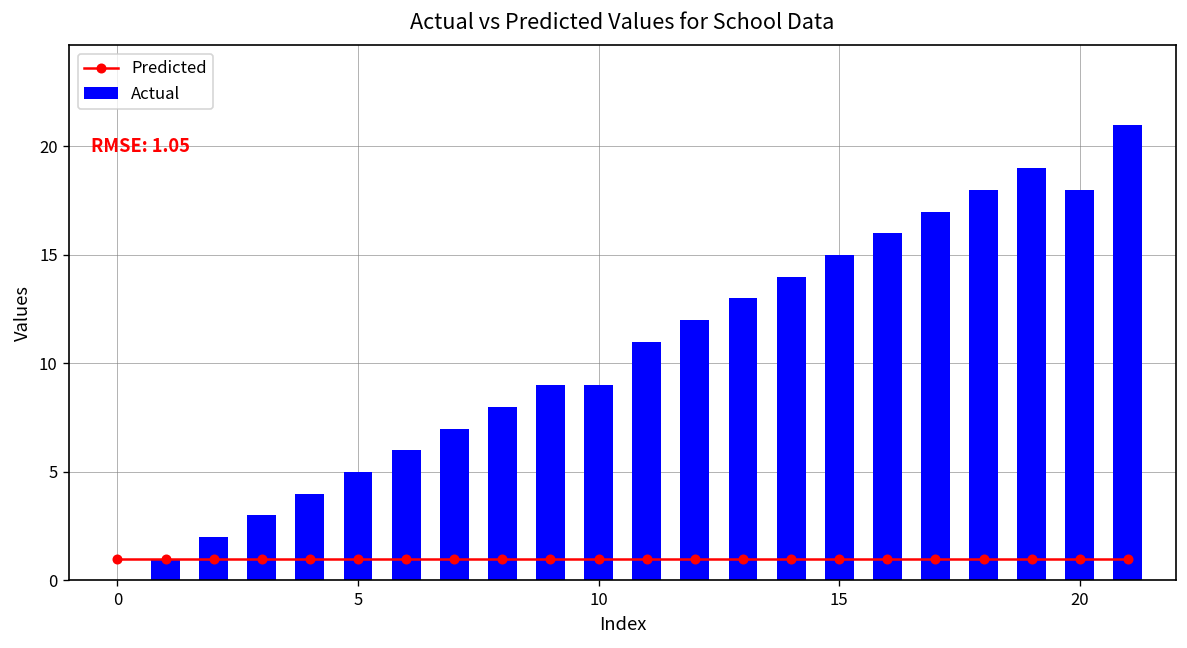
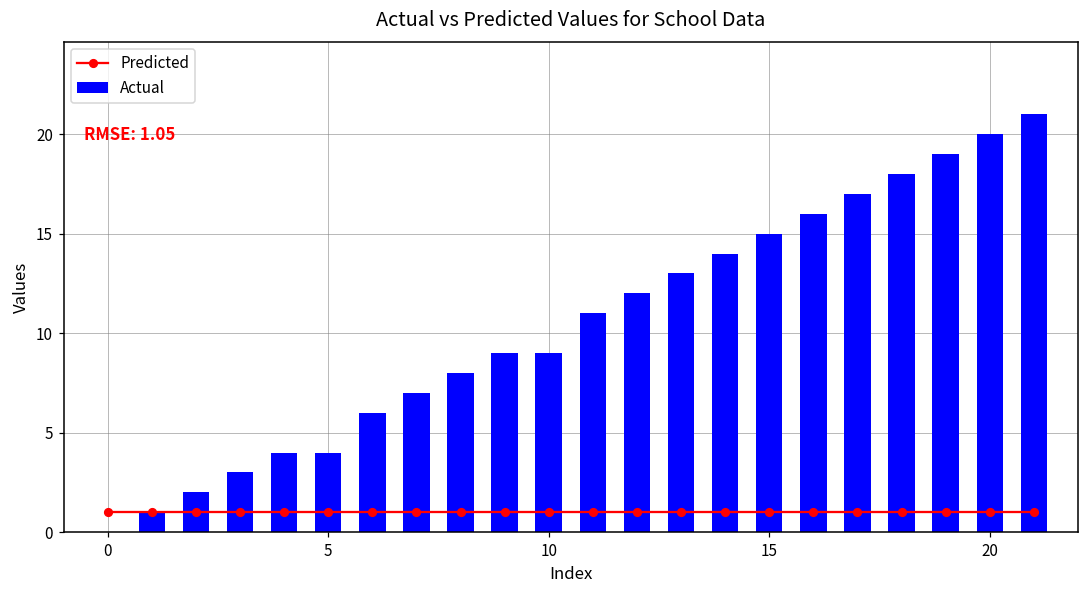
  {
    "Actual": {
      "0": 0,
-     "5": 5,
+     "5": 4,
      "10": 9,
      "15": 15,
-     "20": 18
+     "20": 20
    },
    "Predicted": {
      "0": 1,
      "5": 1,
      "10": 1,
      "15": 1,
      "20": 1
    }
  }
